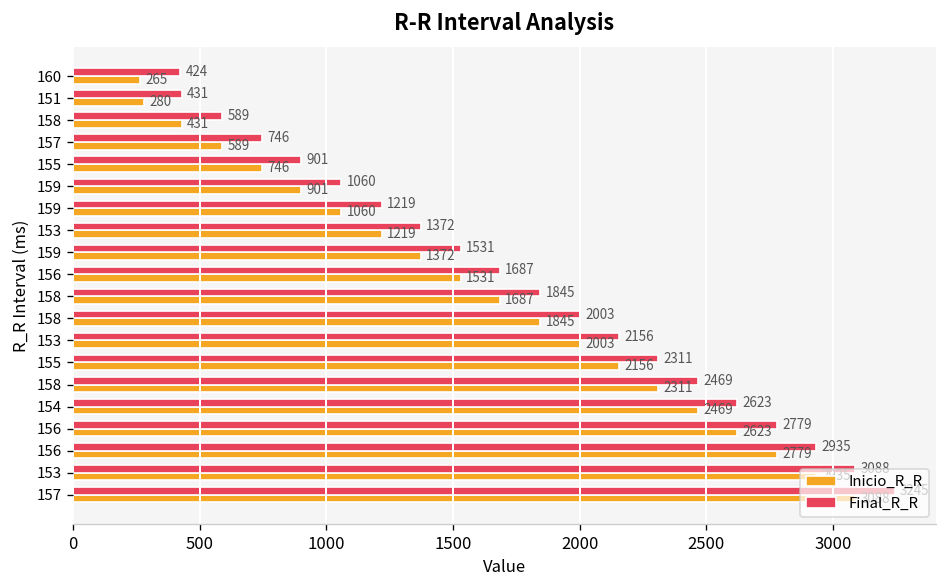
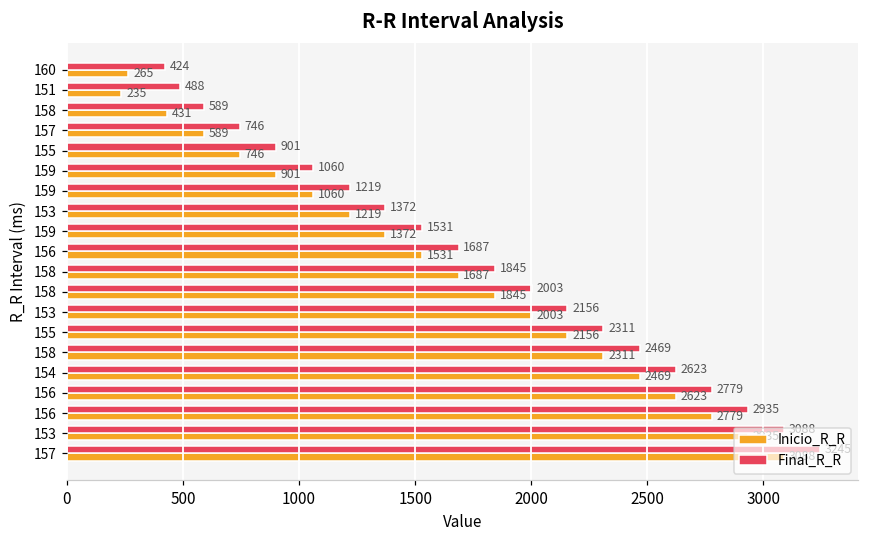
  {
    "Inicio_R_R": {
      "160": 265,
-     "151": 280,
+     "151": 235,
      "154": 2469
    },
    "Final_R_R": {
      "160": 424,
-     "151": 431,
+     "151": 488,
      "154": 2623
    }
  }
